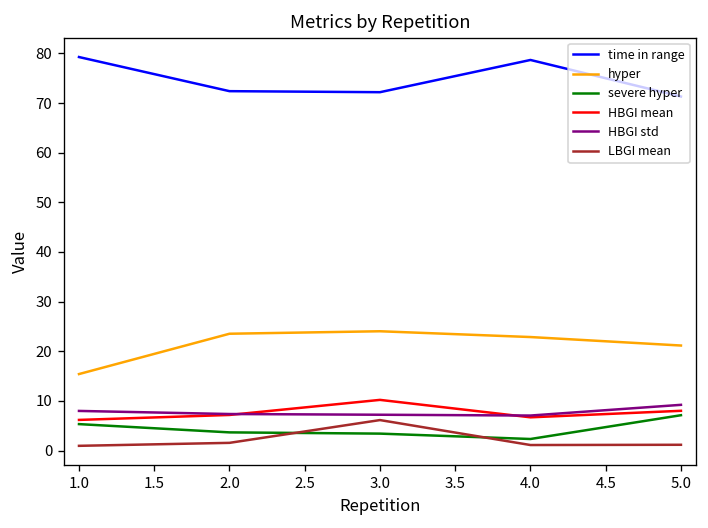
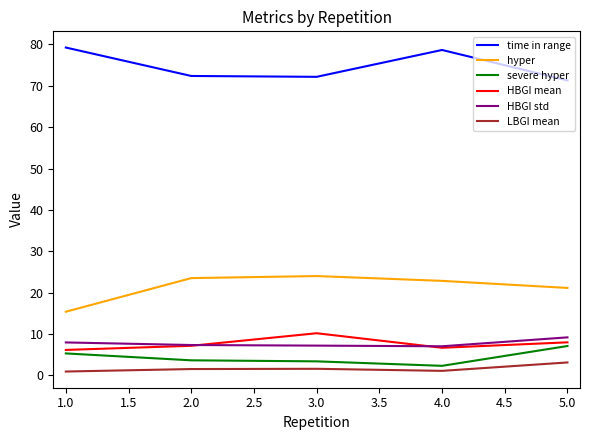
  {
    "time in range": {
      "1.0": 79,
      "2.0": 72,
      "3.0": 72,
      "4.0": 79
    },
    "hyper": {
      "1.0": 15,
      "2.0": 24,
      "3.0": 24,
      "4.0": 23,
      "5.0": 21
    },
    "severe hyper": {
      "1.0": 5,
      "2.0": 4,
      "3.0": 3,
      "4.0": 2,
      "5.0": 7
    },
    "HBGI mean": {
      "1.0": 6,
      "3.0": 10,
      "5.0": 8
    },
    "HBGI std": {
      "1.0": 8,
      "3.0": 7,
      "5.0": 9
    },
    "LBGI mean": {
      "1.0": 1,
      "2.0": 2,
-     "3.0": 6,
+     "3.0": 2,
      "4.0": 1,
-     "5.0": 1
+     "5.0": 3
    }
  }
